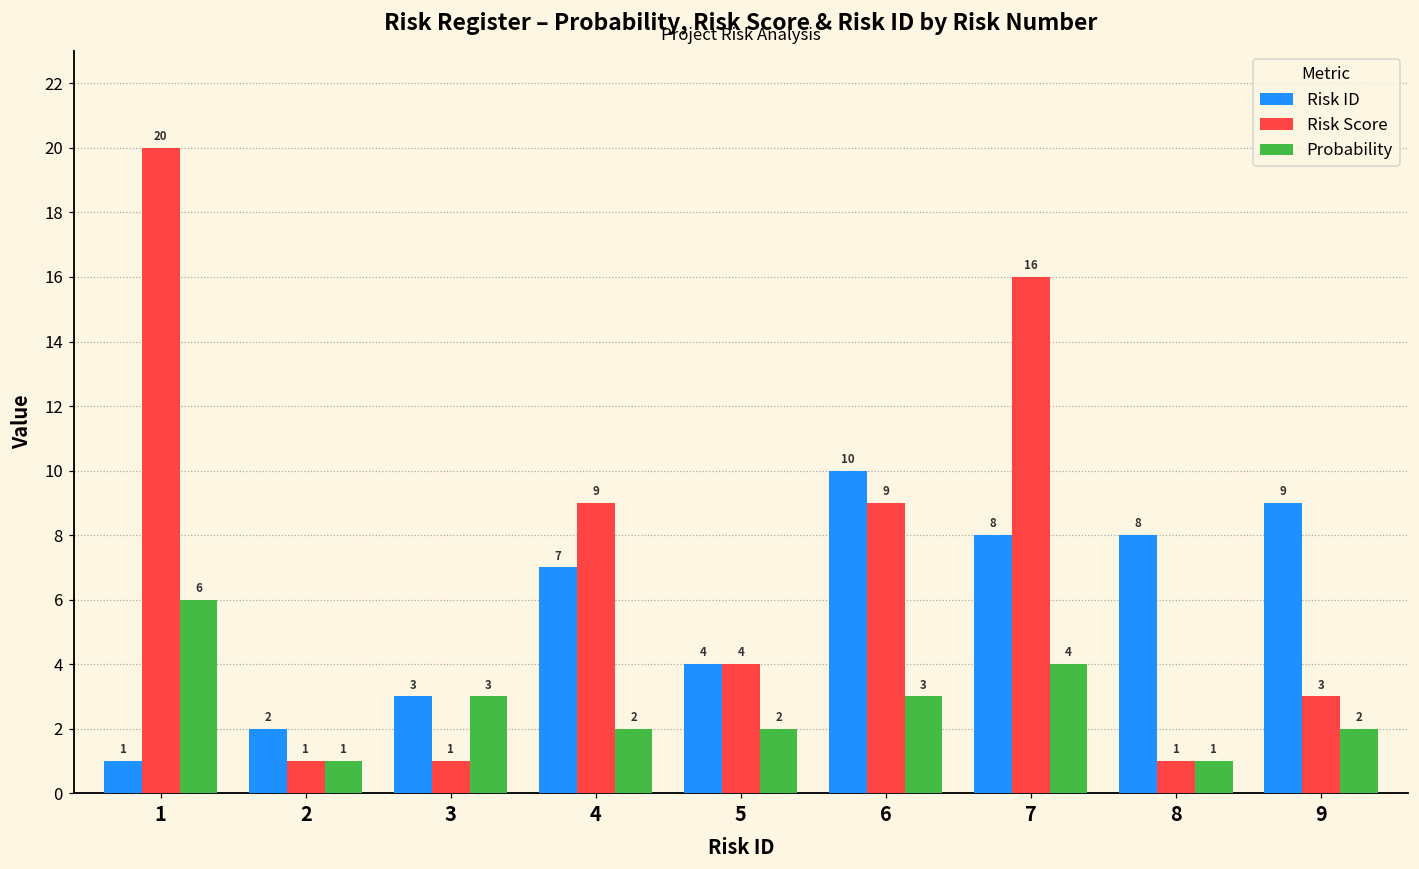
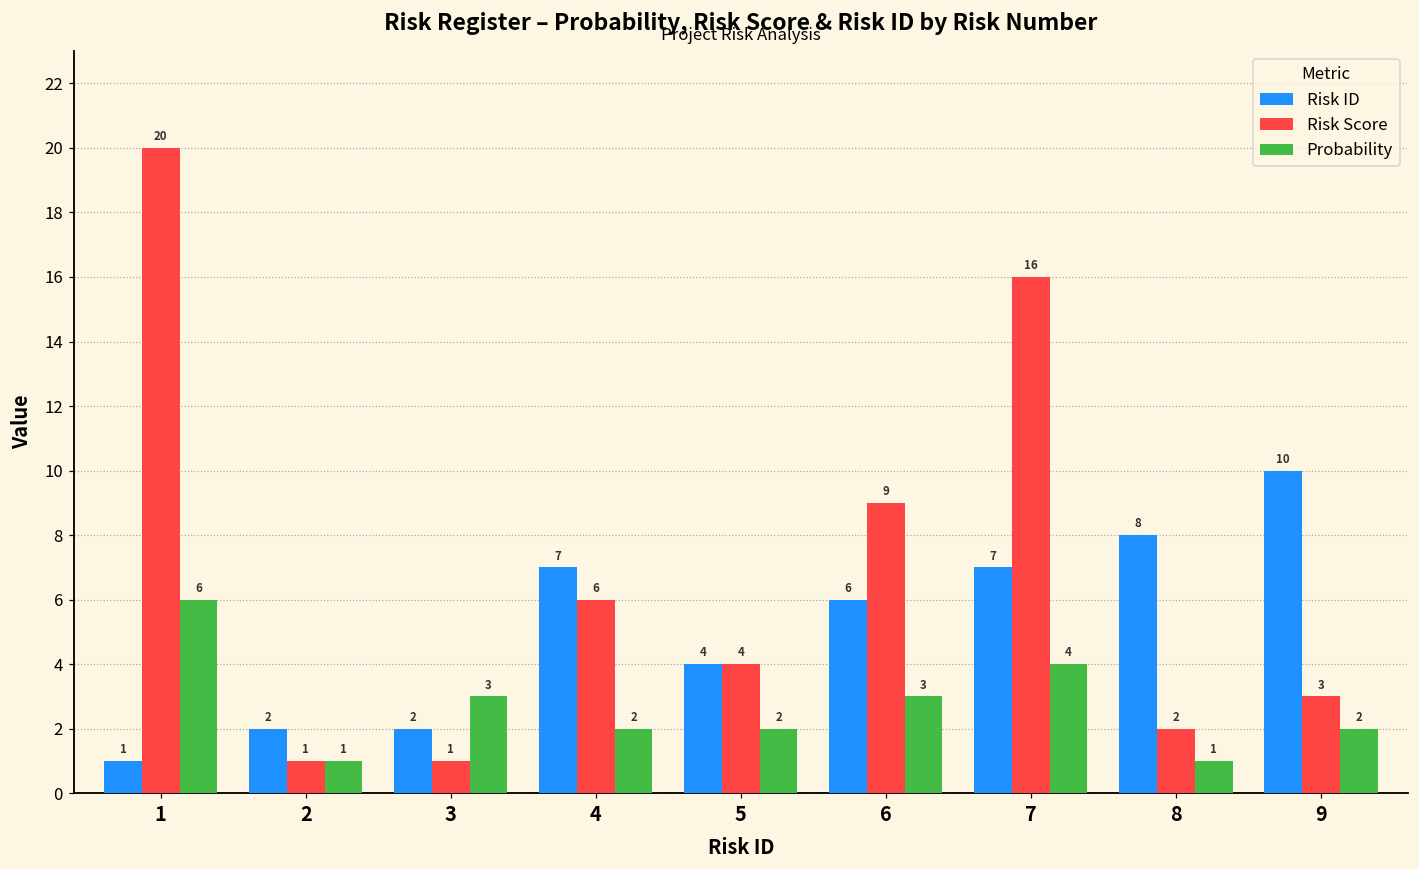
  {
    "Risk ID": {
      "1": 1,
      "2": 2,
-     "3": 3,
+     "3": 2,
      "4": 7,
      "5": 4,
-     "6": 10,
-     "7": 8,
+     "6": 6,
+     "7": 7,
      "8": 8,
-     "9": 9
+     "9": 10
    },
    "Risk Score": {
      "1": 20,
      "2": 1,
      "3": 1,
-     "4": 9,
+     "4": 6,
      "5": 4,
      "6": 9,
      "7": 16,
-     "8": 1,
+     "8": 2,
      "9": 3
    },
    "Probability": {
      "1": 6,
      "2": 1,
      "3": 3,
      "4": 2,
      "5": 2,
      "6": 3,
      "7": 4,
      "8": 1,
      "9": 2
    }
  }
